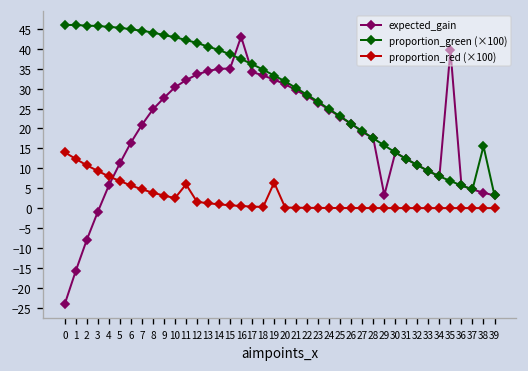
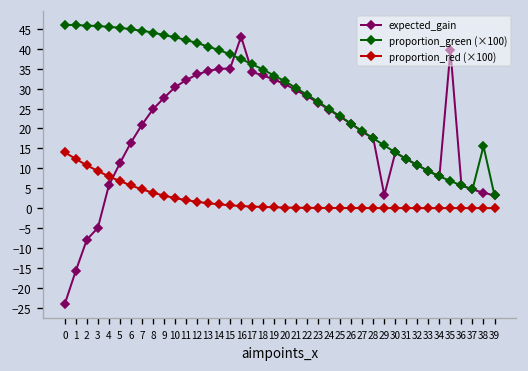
  {
    "expected_gain": {
      "0": -24,
      "1": -16,
      "2": -8,
-     "3": -1,
+     "3": -5,
      "4": 6,
      "5": 11,
      "6": 16,
      "7": 21,
      "8": 25,
      "9": 28,
      "10": 30,
      "11": 32,
      "12": 34,
      "13": 34,
      "14": 35,
      "15": 35,
      "16": 43,
      "17": 34,
      "18": 33,
      "19": 32,
      "29": 3,
      "38": 4
    },
    "proportion_green (×100)": {
      "0": 46,
      "1": 46,
      "2": 46,
      "3": 46,
      "4": 45,
      "5": 45,
      "6": 45,
      "7": 45,
      "8": 44,
      "9": 43,
      "10": 43,
      "11": 42,
      "12": 41,
      "13": 41,
      "14": 40,
      "15": 39,
      "16": 37,
      "17": 36,
      "18": 35,
      "19": 33,
      "29": 16,
      "35": 7,
      "38": 16
    },
    "proportion_red (×100)": {
      "0": 14,
      "1": 12,
      "2": 11,
      "3": 9,
      "4": 8,
      "5": 7,
      "6": 6,
      "7": 5,
      "8": 4,
      "9": 3,
      "10": 3,
-     "11": 6,
+     "11": 2,
      "12": 2,
      "13": 1,
      "14": 1,
      "15": 1,
      "16": 1,
      "17": 0,
      "18": 0,
-     "19": 6,
+     "19": 0,
      "20": 0,
      "21": 0,
      "22": 0,
      "23": 0,
      "24": 0,
      "25": 0,
      "26": 0,
      "27": 0,
      "28": 0,
      "29": 0,
      "30": 0,
      "31": 0,
      "32": 0,
      "33": 0,
      "34": 0,
      "35": 0,
      "36": 0,
      "37": 0,
      "38": 0,
      "39": 0
    }
  }
